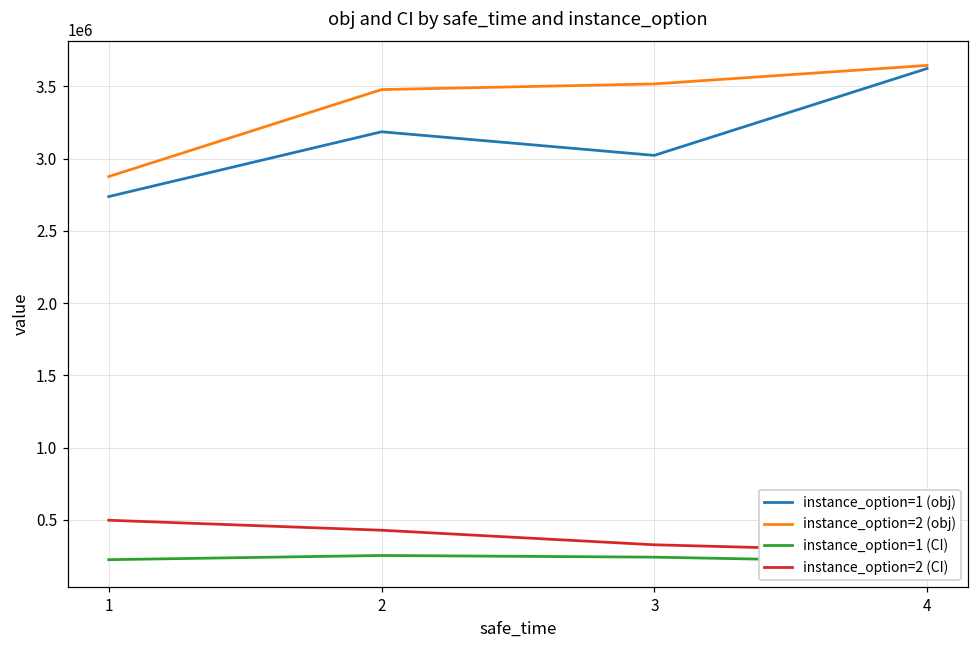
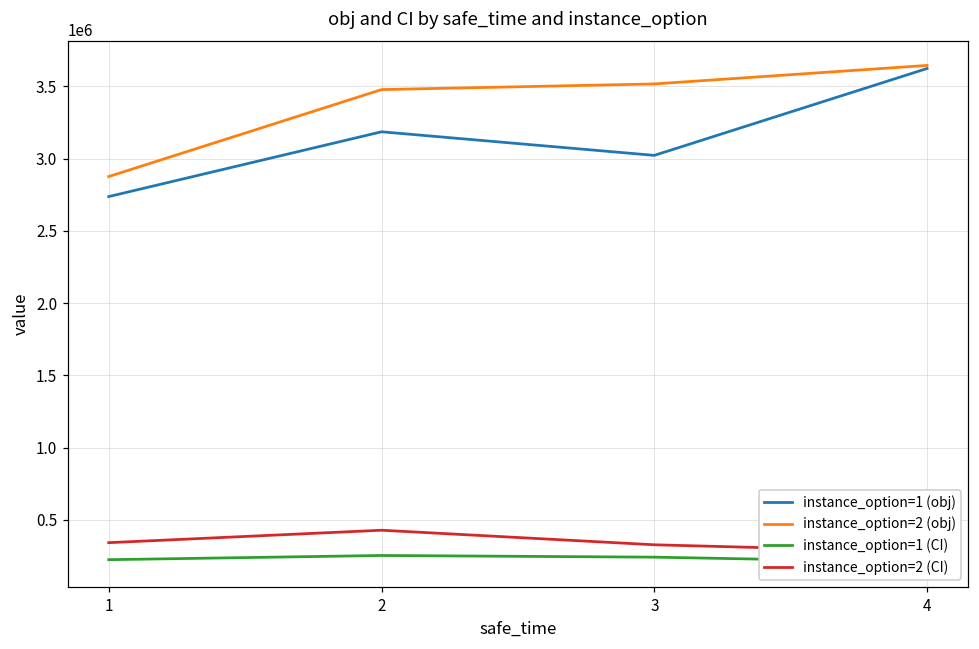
  {
    "instance_option=1 (obj)": {
      "1": 2740000,
      "2": 3190000,
      "3": 3020000,
      "4": 3620000
    },
    "instance_option=2 (obj)": {
      "1": 2880000,
      "2": 3480000,
      "3": 3520000,
      "4": 3640000
    },
    "instance_option=1 (CI)": {
      "1": 220000,
      "2": 250000,
      "3": 240000
    },
    "instance_option=2 (CI)": {
-     "1": 500000,
+     "1": 340000,
      "2": 430000,
      "3": 330000
    }
  }
